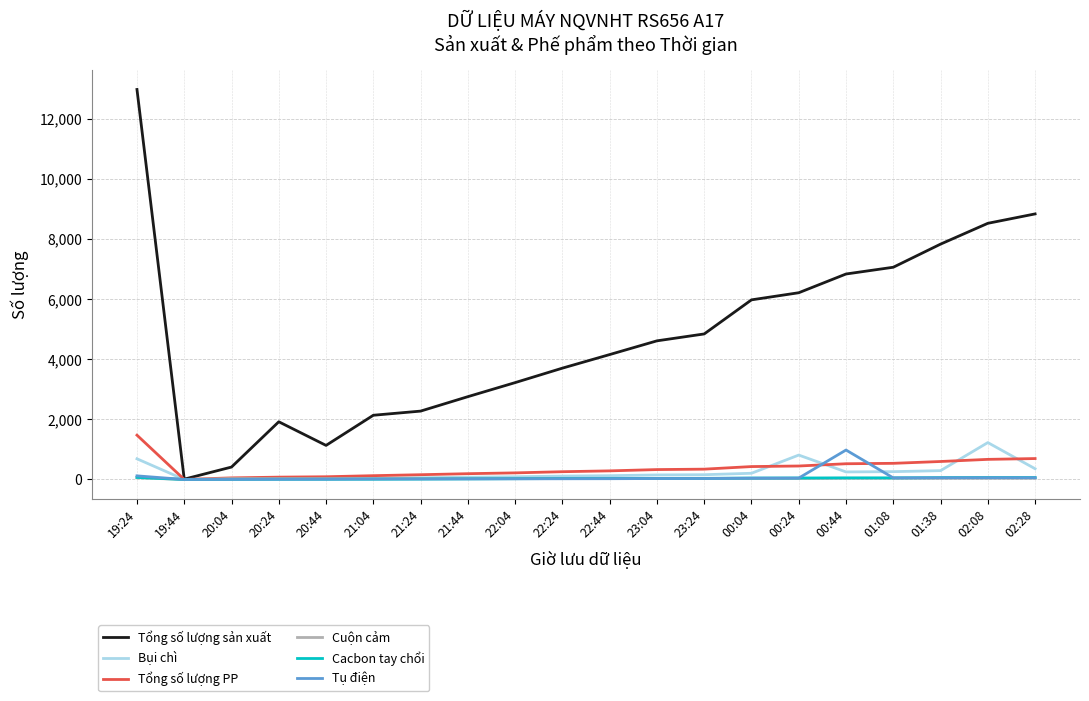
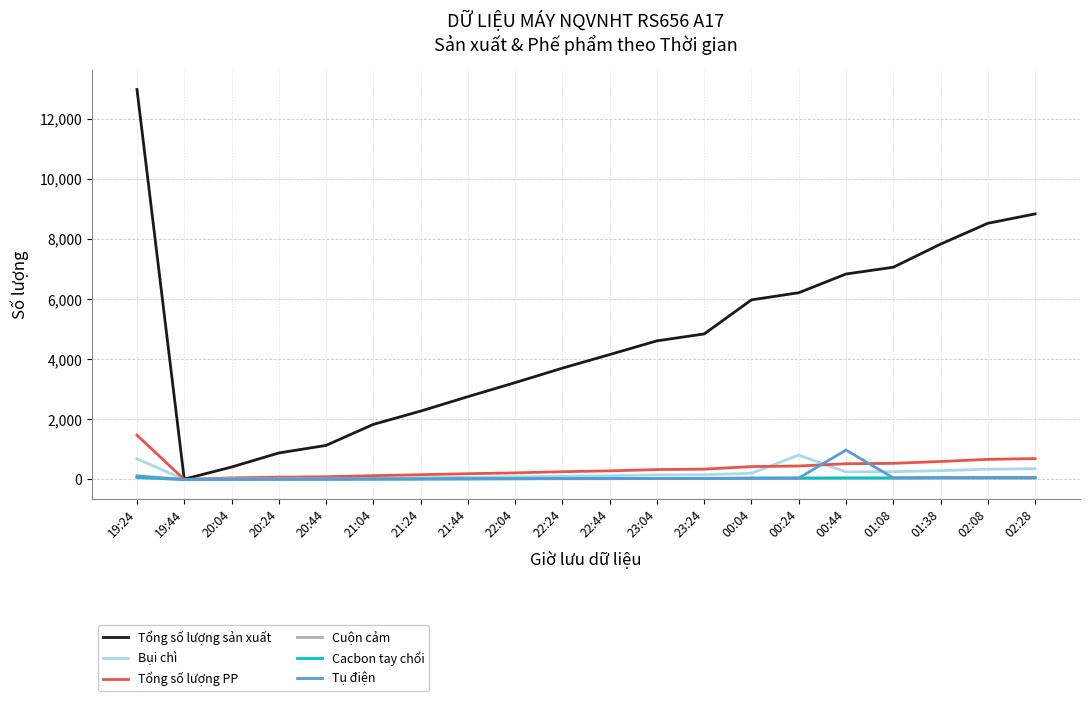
  {
    "Tổng số lượng sản xuất": {
      "19:24": "13,000",
      "20:04": "400",
-     "20:24": "1,900",
+     "20:24": "900",
      "20:44": "1,100",
-     "21:04": "2,100",
+     "21:04": "1,800",
      "21:24": "2,300",
      "21:44": "2,800",
      "22:04": "3,200",
      "22:24": "3,700",
      "22:44": "4,200",
      "23:04": "4,600",
      "23:24": "4,800",
      "00:04": "6,000",
      "00:24": "6,200",
      "00:44": "6,800",
      "01:08": "7,100",
      "01:38": "7,800",
      "02:08": "8,500",
      "02:28": "8,800"
    },
    "Bụi chì": {
      "19:24": "700",
      "22:44": "100",
      "23:04": "200",
      "23:24": "200",
      "00:04": "200",
      "00:24": "800",
      "00:44": "300",
      "01:08": "300",
      "01:38": "300",
-     "02:08": "1,200",
+     "02:08": "300",
      "02:28": "400"
    },
    "Tổng số lượng PP": {
      "19:24": "1,500",
      "21:04": "100",
      "21:24": "200",
      "21:44": "200",
      "22:04": "200",
      "22:24": "300",
      "22:44": "300",
      "23:04": "300",
      "23:24": "300",
      "00:04": "400",
      "00:24": "400",
      "00:44": "500",
      "01:08": "500",
      "01:38": "600",
      "02:08": "700",
      "02:28": "700"
    },
    "Tụ điện": {
      "00:44": "1,000"
    }
  }
